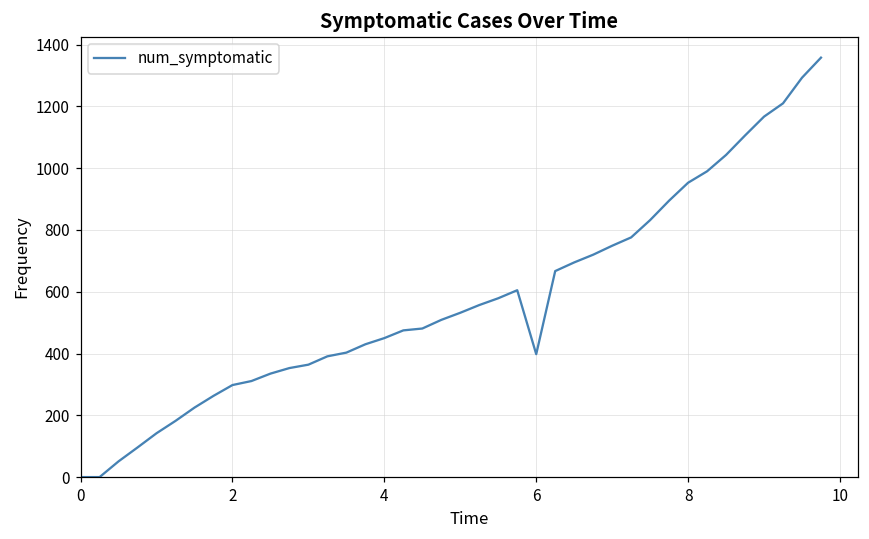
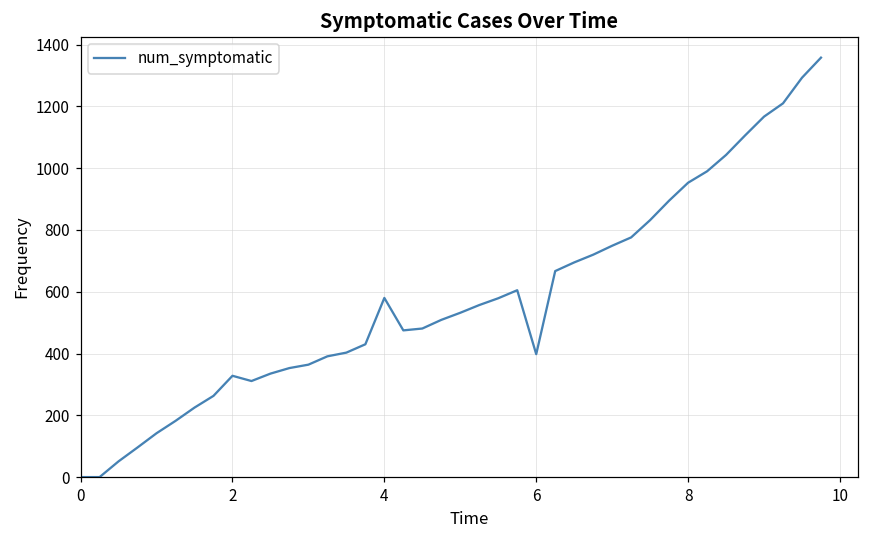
  {
    "0": 0,
-   "2": 300,
-   "4": 450,
+   "2": 330,
+   "4": 580,
    "6": 400,
    "8": 950
  }
